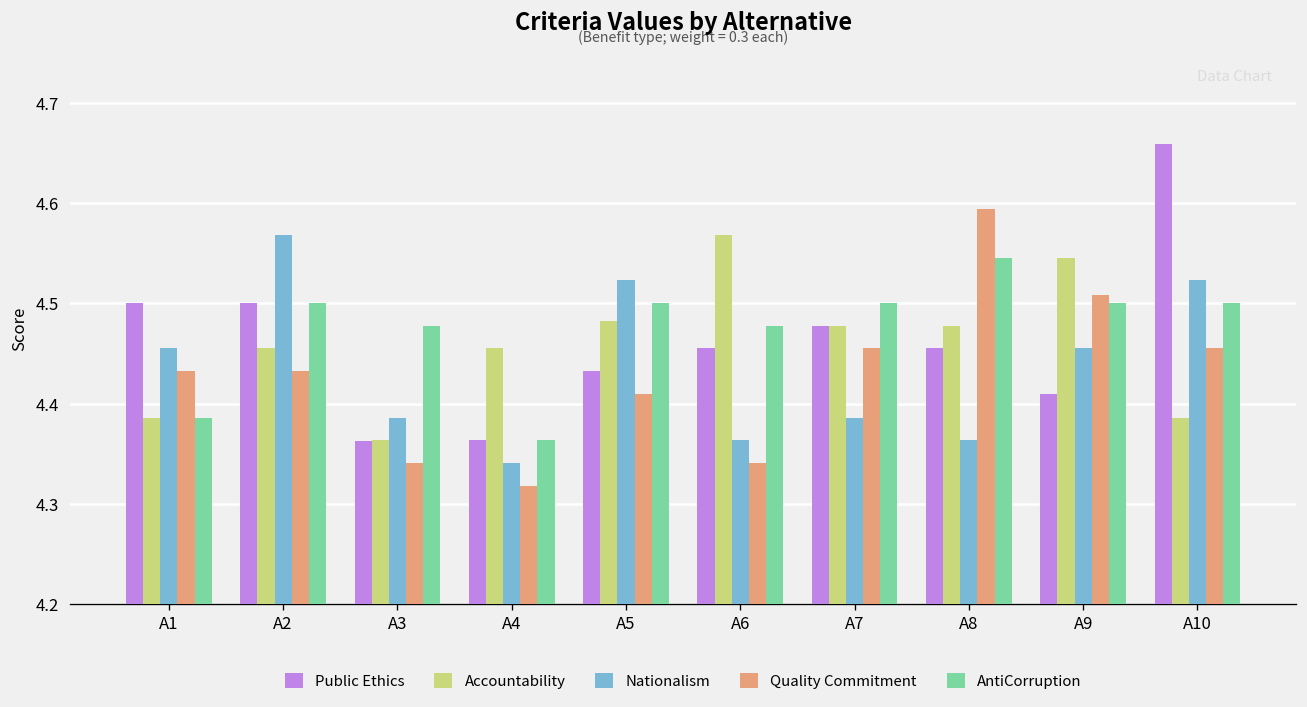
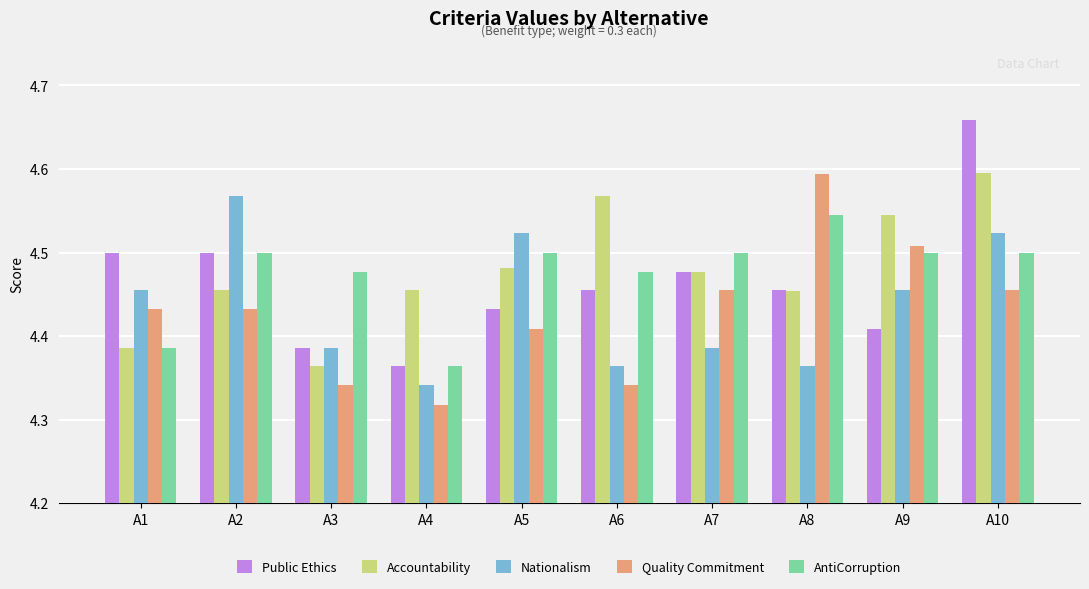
  {
    "Public Ethics": {
      "A1": 4.50,
      "A2": 4.50,
-     "A3": 4.36,
+     "A3": 4.39,
      "A4": 4.36,
      "A5": 4.43,
      "A6": 4.46,
      "A7": 4.48,
      "A8": 4.46,
      "A9": 4.41,
      "A10": 4.66
    },
    "Accountability": {
      "A1": 4.39,
      "A2": 4.46,
      "A3": 4.36,
      "A4": 4.46,
      "A5": 4.48,
      "A6": 4.57,
      "A7": 4.48,
-     "A8": 4.48,
+     "A8": 4.45,
      "A9": 4.55,
-     "A10": 4.39
+     "A10": 4.60
    },
    "Nationalism": {
      "A1": 4.46,
      "A2": 4.57,
      "A3": 4.39,
      "A4": 4.34,
      "A5": 4.52,
      "A6": 4.36,
      "A7": 4.39,
      "A8": 4.36,
      "A9": 4.46,
      "A10": 4.52
    },
    "Quality Commitment": {
      "A1": 4.43,
      "A2": 4.43,
      "A3": 4.34,
      "A4": 4.32,
      "A5": 4.41,
      "A6": 4.34,
      "A7": 4.46,
      "A8": 4.59,
      "A9": 4.51,
      "A10": 4.46
    },
    "AntiCorruption": {
      "A1": 4.39,
      "A2": 4.50,
      "A3": 4.48,
      "A4": 4.36,
      "A5": 4.50,
      "A6": 4.48,
      "A7": 4.50,
      "A8": 4.55,
      "A9": 4.50,
      "A10": 4.50
    }
  }
